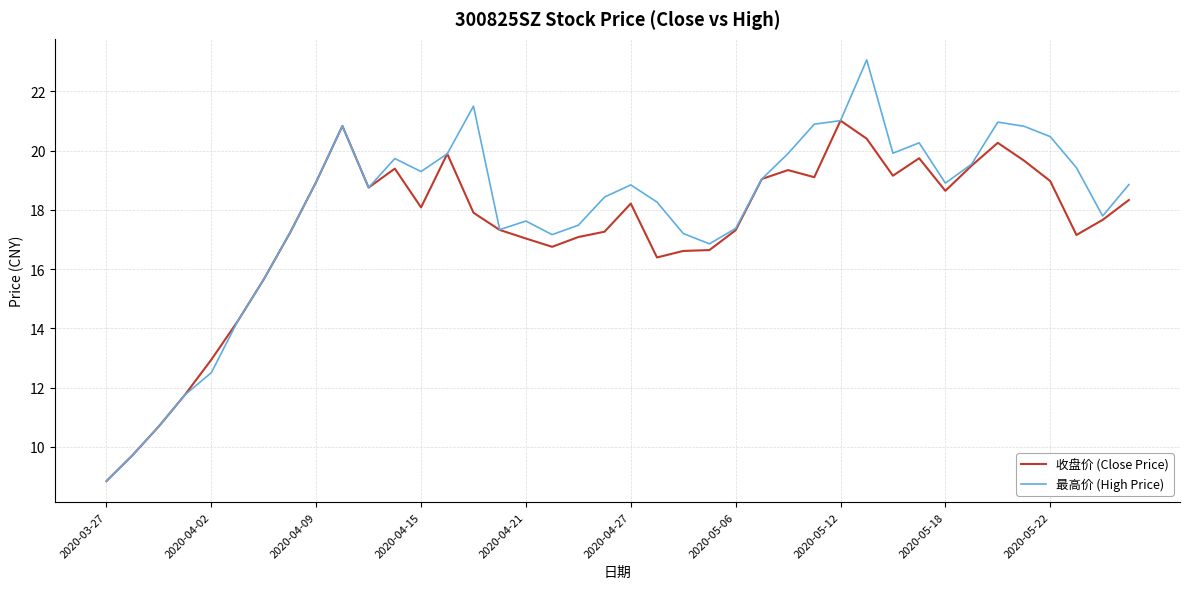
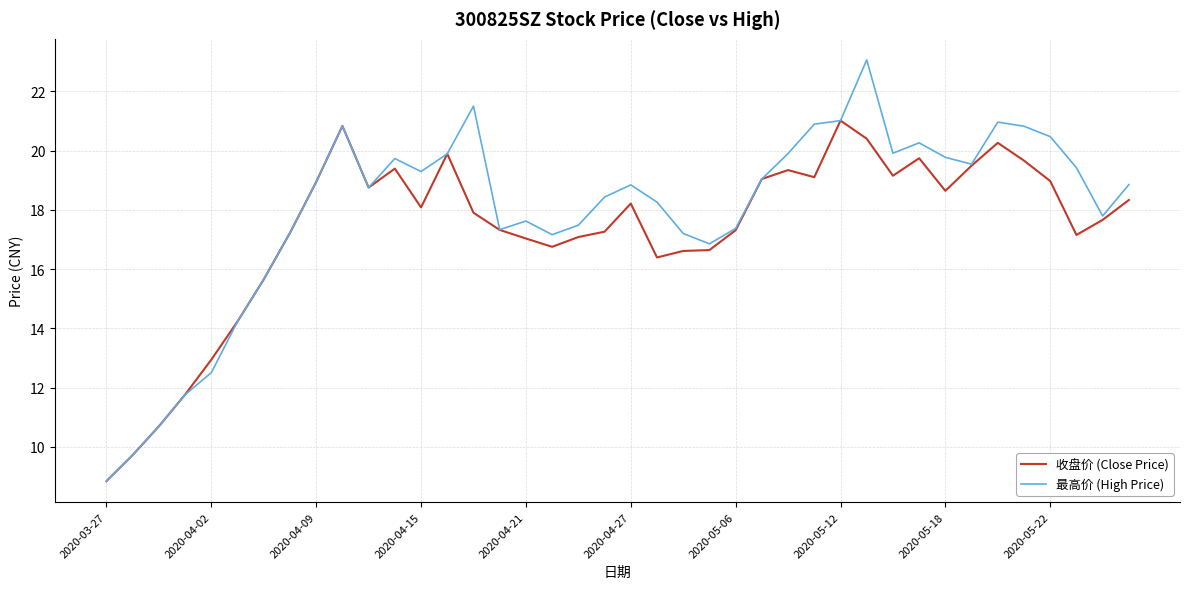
  {
    "收盘价 (Close Price)": {
      "2020-04-02": 12.9,
      "2020-04-15": 18.1,
      "2020-04-21": 17.0,
      "2020-04-27": 18.2,
      "2020-05-18": 18.6,
      "2020-05-22": 19.0
    },
    "最高价 (High Price)": {
      "2020-04-02": 12.5,
      "2020-04-15": 19.3,
      "2020-04-21": 17.6,
      "2020-04-27": 18.8,
-     "2020-05-18": 18.9,
+     "2020-05-18": 19.8,
      "2020-05-22": 20.5
    }
  }
